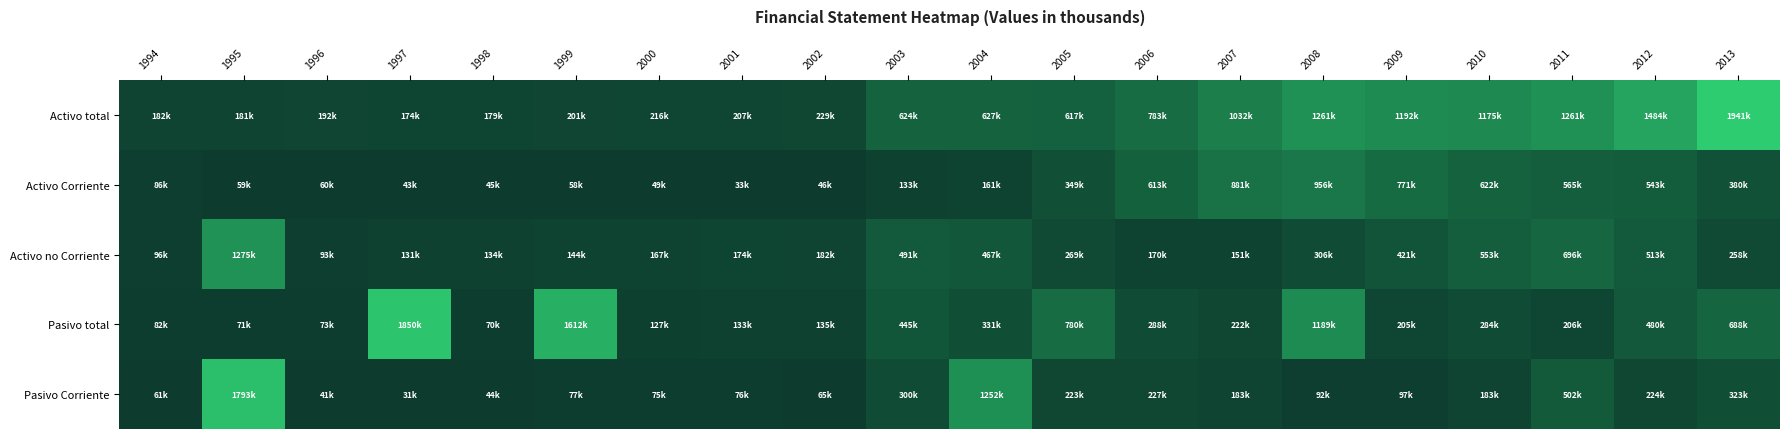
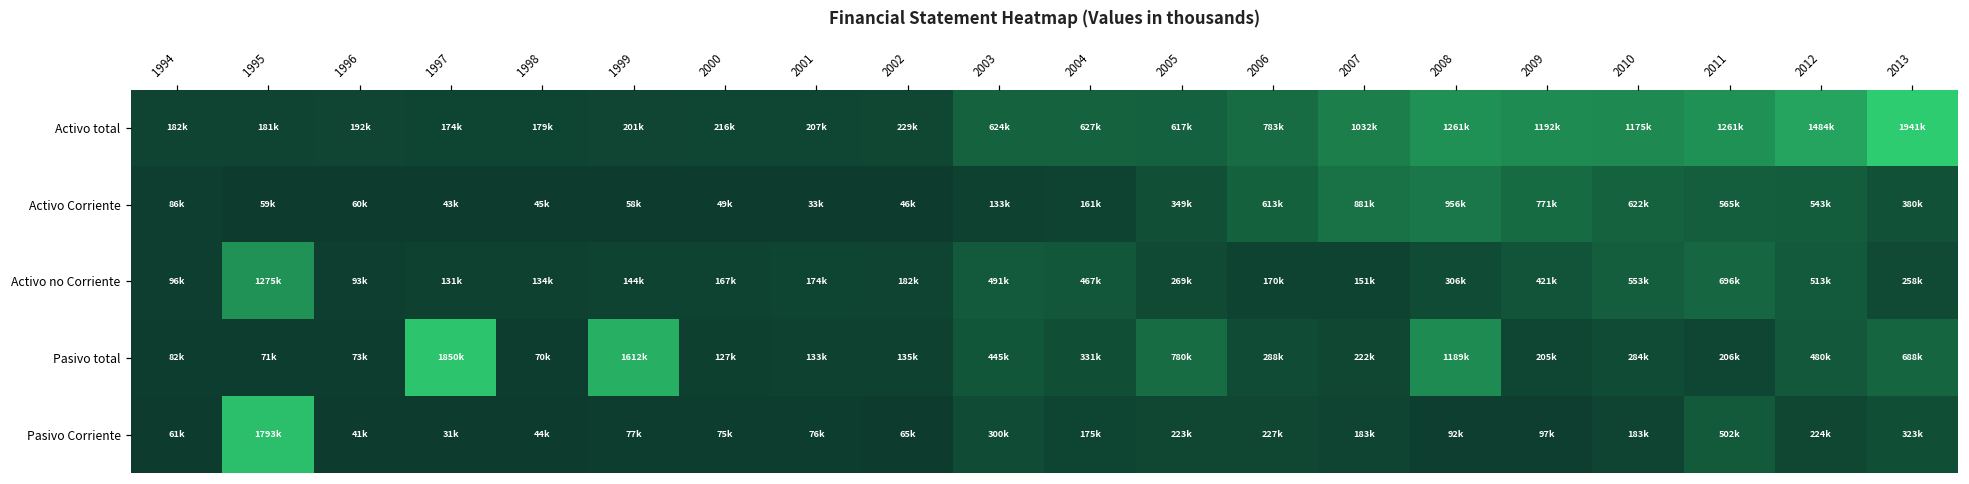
  {
    "Activo total": {
      "1994": "182k",
      "1995": "181k",
      "1996": "192k",
      "1997": "174k",
      "1998": "179k",
      "1999": "201k",
      "2000": "216k",
      "2001": "207k",
      "2002": "229k",
      "2003": "624k",
      "2004": "627k",
      "2005": "617k",
      "2006": "783k",
      "2007": "1032k",
      "2008": "1261k",
      "2009": "1192k",
      "2010": "1175k",
      "2011": "1261k",
      "2012": "1484k",
      "2013": "1941k"
    },
    "Activo Corriente": {
      "1994": "86k",
      "1995": "59k",
      "1996": "60k",
      "1997": "43k",
      "1998": "45k",
      "1999": "58k",
      "2000": "49k",
      "2001": "33k",
      "2002": "46k",
      "2003": "133k",
      "2004": "161k",
      "2005": "349k",
      "2006": "613k",
      "2007": "881k",
      "2008": "956k",
      "2009": "771k",
      "2010": "622k",
      "2011": "565k",
      "2012": "543k",
      "2013": "380k"
    },
    "Activo no Corriente": {
      "1994": "96k",
      "1995": "1275k",
      "1996": "93k",
      "1997": "131k",
      "1998": "134k",
      "1999": "144k",
      "2000": "167k",
      "2001": "174k",
      "2002": "182k",
      "2003": "491k",
      "2004": "467k",
      "2005": "269k",
      "2006": "170k",
      "2007": "151k",
      "2008": "306k",
      "2009": "421k",
      "2010": "553k",
      "2011": "696k",
      "2012": "513k",
      "2013": "258k"
    },
    "Pasivo total": {
      "1994": "82k",
      "1995": "71k",
      "1996": "73k",
      "1997": "1850k",
      "1998": "70k",
      "1999": "1612k",
      "2000": "127k",
      "2001": "133k",
      "2002": "135k",
      "2003": "445k",
      "2004": "331k",
      "2005": "780k",
      "2006": "288k",
      "2007": "222k",
      "2008": "1189k",
      "2009": "205k",
      "2010": "284k",
      "2011": "206k",
      "2012": "480k",
      "2013": "688k"
    },
    "Pasivo Corriente": {
      "1994": "61k",
      "1995": "1793k",
      "1996": "41k",
      "1997": "31k",
      "1998": "44k",
      "1999": "77k",
      "2000": "75k",
      "2001": "76k",
      "2002": "65k",
      "2003": "300k",
-     "2004": "1252k",
+     "2004": "175k",
      "2005": "223k",
      "2006": "227k",
      "2007": "183k",
      "2008": "92k",
      "2009": "97k",
      "2010": "183k",
      "2011": "502k",
      "2012": "224k",
      "2013": "323k"
    }
  }
